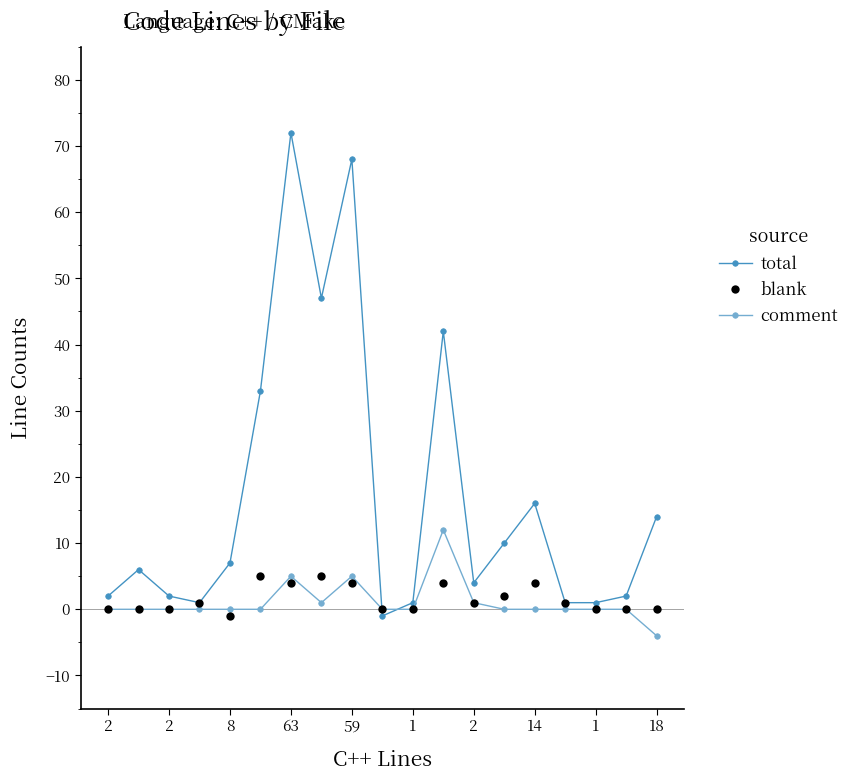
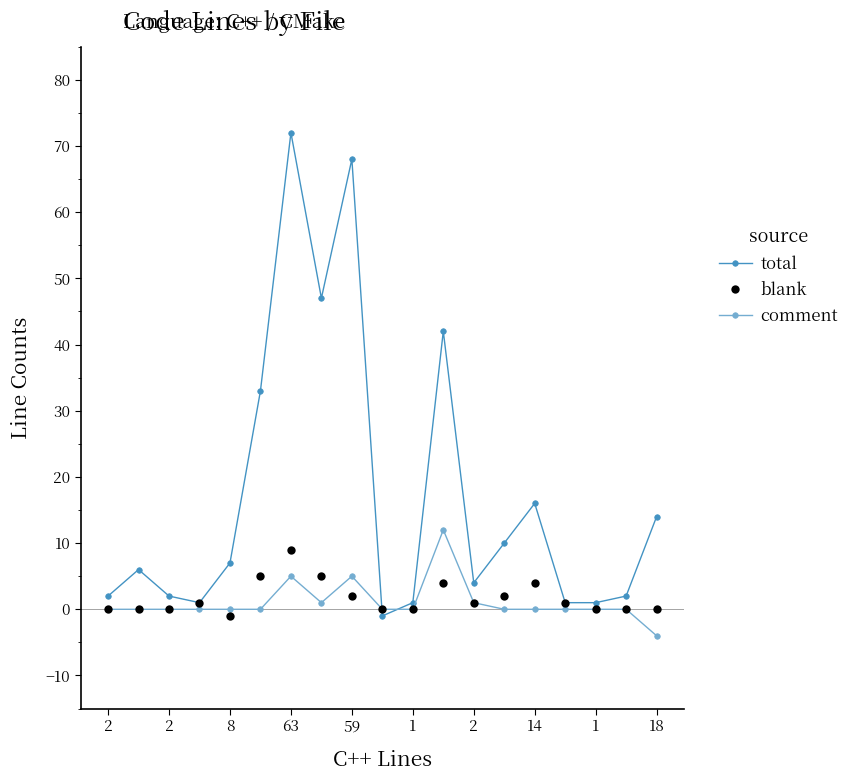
  {
    "blank": {
      "8": -1,
-     "63": 4,
-     "59": 4,
+     "63": 9,
+     "59": 2,
      "14": 4,
      "18": 0
    }
  }
